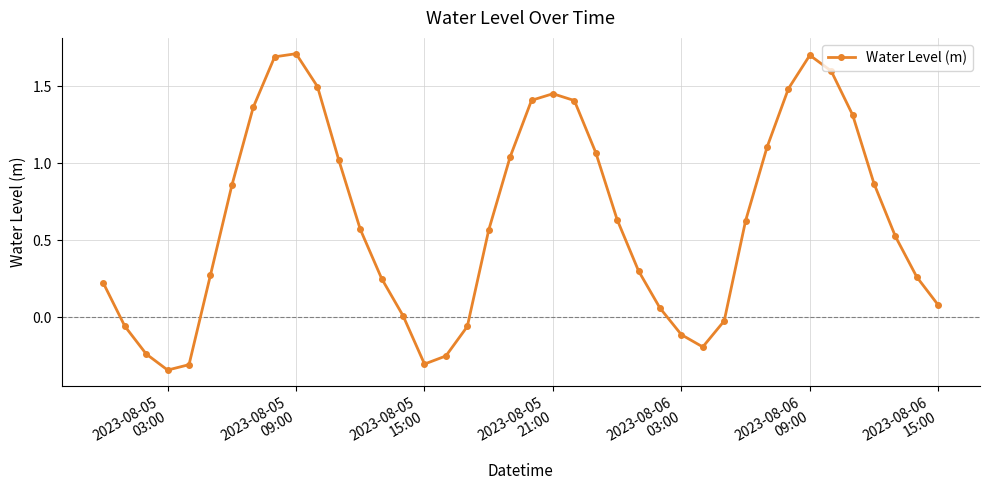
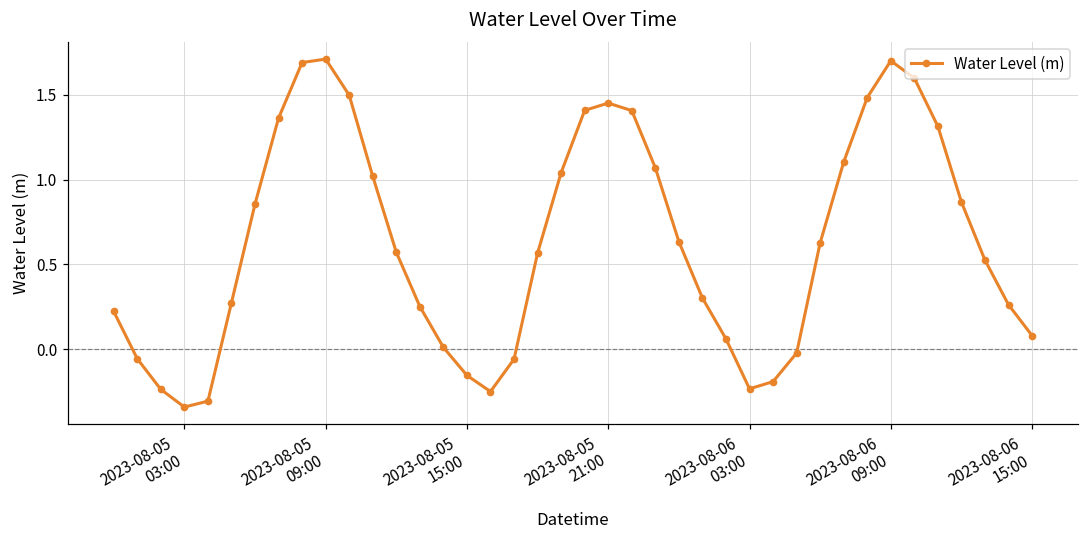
  {
    "2023-08-05 03:00": -0.34,
    "2023-08-05 09:00": 1.71,
-   "2023-08-05 15:00": -0.30,
+   "2023-08-05 15:00": -0.16,
    "2023-08-05 21:00": 1.45,
-   "2023-08-06 03:00": -0.11,
+   "2023-08-06 03:00": -0.23,
    "2023-08-06 09:00": 1.70,
    "2023-08-06 15:00": 0.08
  }
